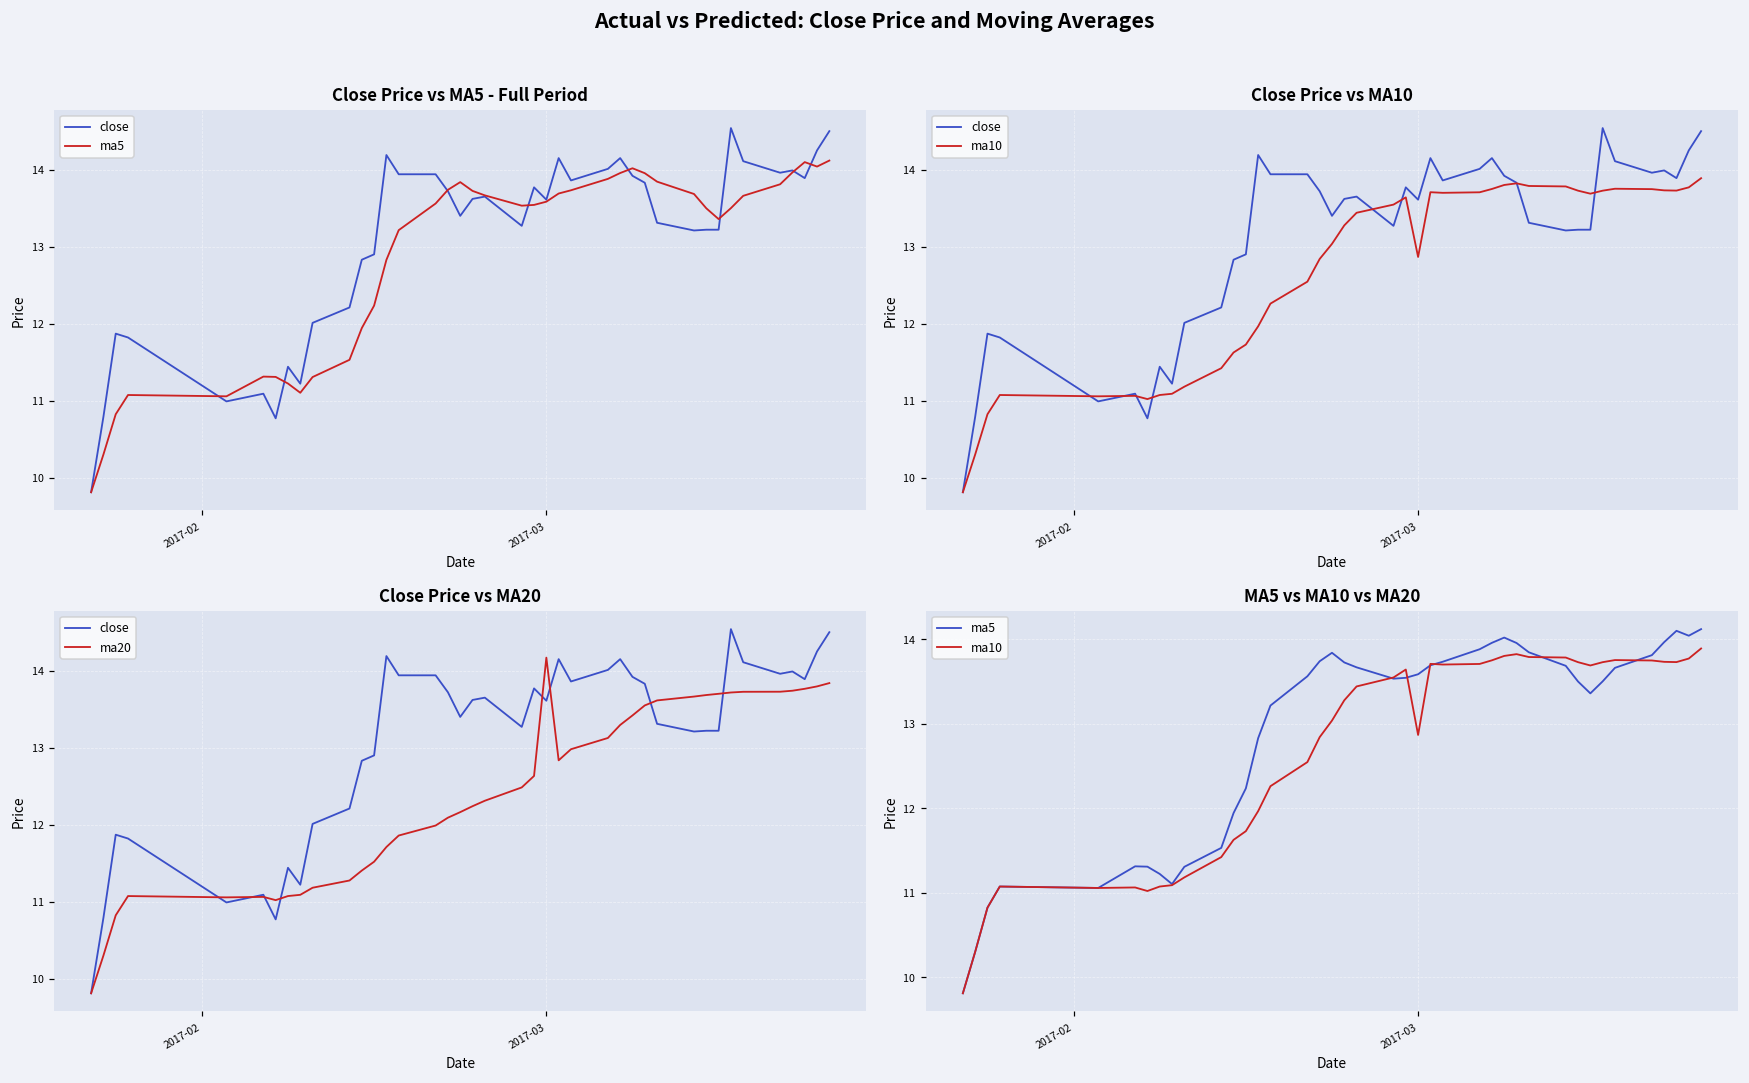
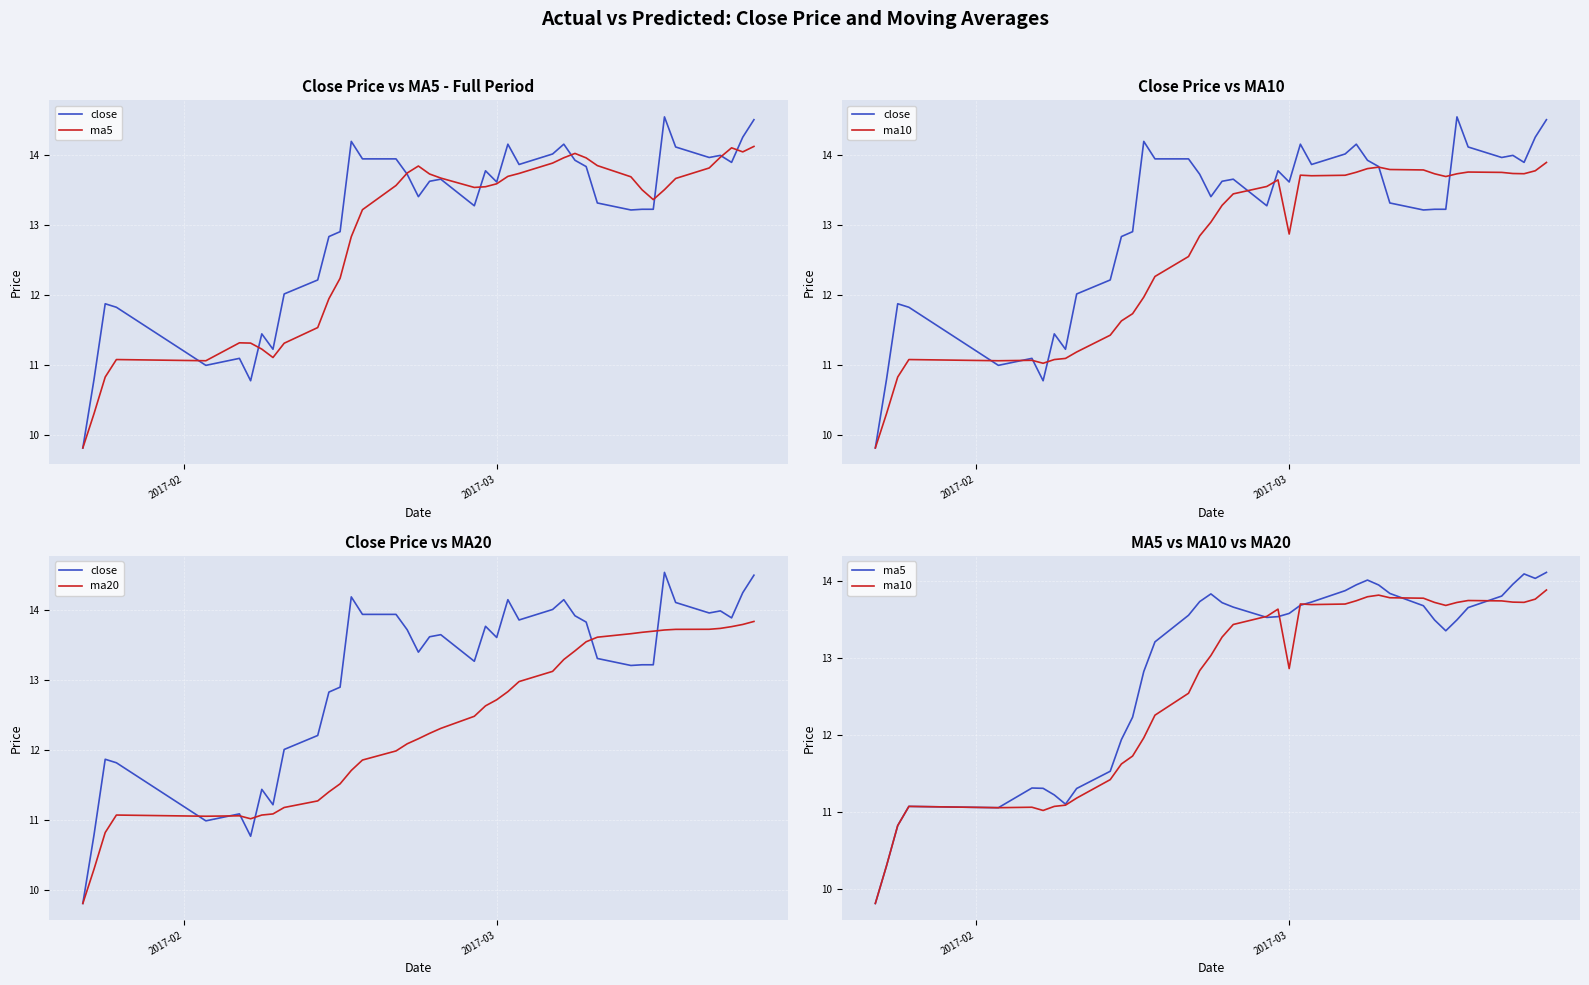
  {
    "Close Price vs MA10": {
      "close": {
        "2017-03": 13.6
      },
      "ma10": {
        "2017-03": 12.9
      }
    },
    "Close Price vs MA20": {
      "close": {
        "2017-03": 13.6
      },
      "ma20": {
-       "2017-03": 14.2
+       "2017-03": 12.7
      }
    },
    "MA5 vs MA10 vs MA20": {
      "ma5": {
        "2017-03": 13.6
      },
      "ma10": {
        "2017-03": 12.9
      }
    }
  }
